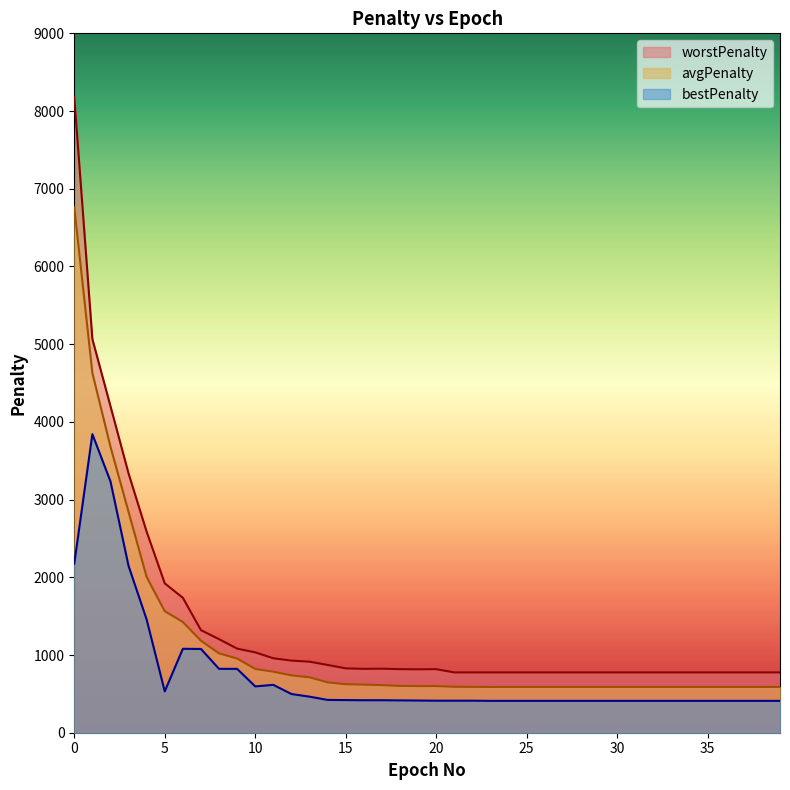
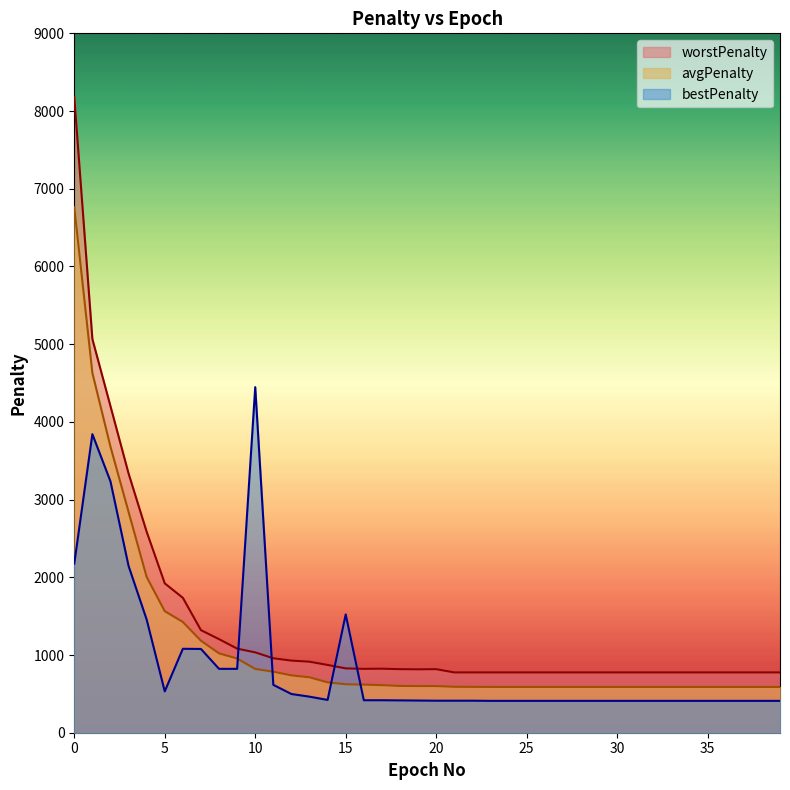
  {
    "bestPenalty": {
      "0": 2200,
      "5": 500,
-     "10": 600,
-     "15": 400,
+     "10": 4400,
+     "15": 1500,
      "20": 400,
      "25": 400,
      "30": 400,
      "35": 400
    }
  }
